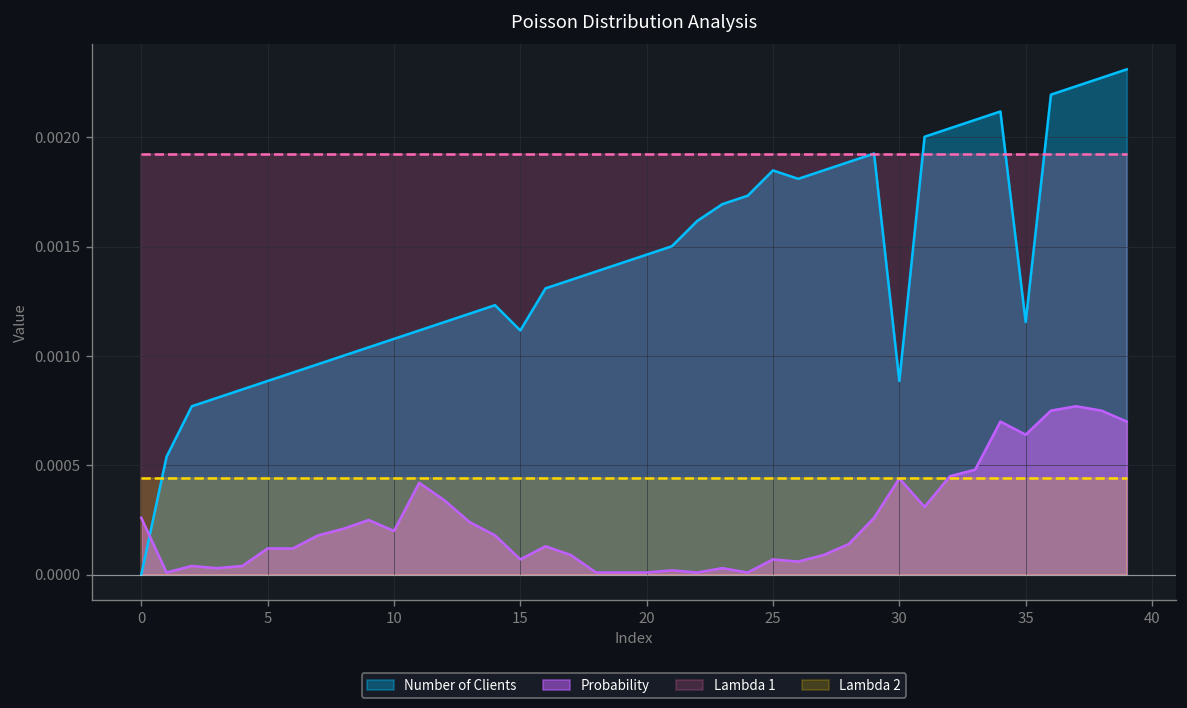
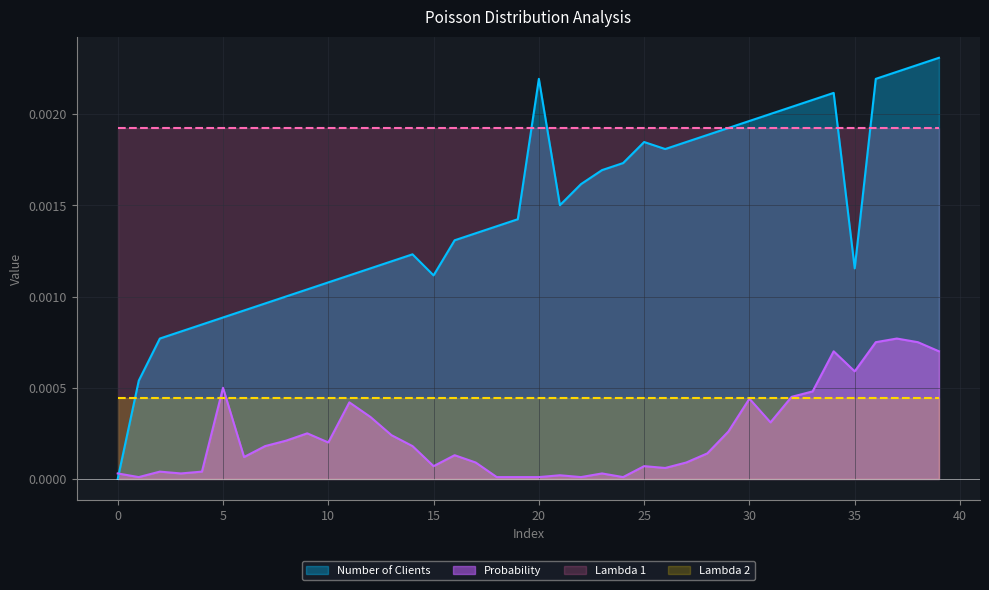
  {
    "Number of Clients": {
      "0": 0.00000,
      "5": 0.00089,
      "10": 0.00108,
      "15": 0.00112,
-     "20": 0.00146,
+     "20": 0.00219,
      "25": 0.00185,
-     "30": 0.00089,
+     "30": 0.00196,
      "35": 0.00116
    },
    "Probability": {
-     "0": 0.00026,
-     "5": 0.00012,
+     "0": 0.00003,
+     "5": 0.00050,
      "10": 0.00020,
      "15": 0.00007,
      "20": 0.00001,
      "25": 0.00007,
-     "35": 0.00064
+     "35": 0.00059
    },
    "Lambda 1": {
      "0": 0.00192,
      "5": 0.00192,
      "10": 0.00192,
      "15": 0.00192,
      "20": 0.00192,
      "25": 0.00192,
      "30": 0.00192,
      "35": 0.00192
    },
    "Lambda 2": {
      "0": 0.00044,
      "5": 0.00044,
      "10": 0.00044,
      "15": 0.00044,
      "20": 0.00044,
      "25": 0.00044,
      "35": 0.00044
    }
  }
